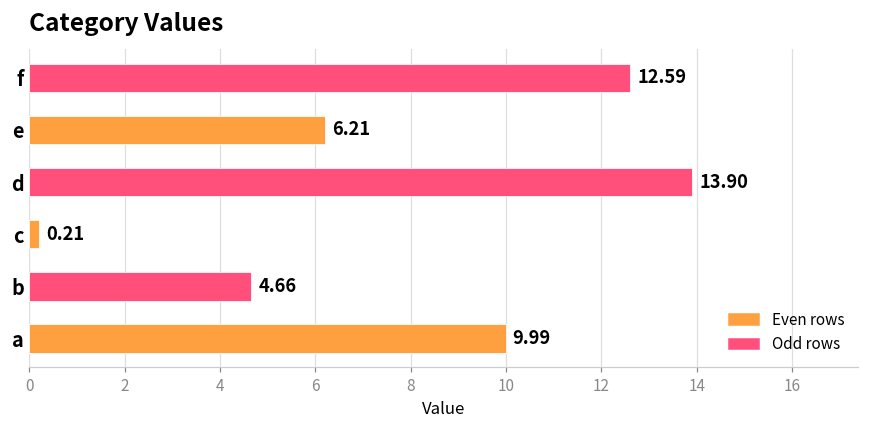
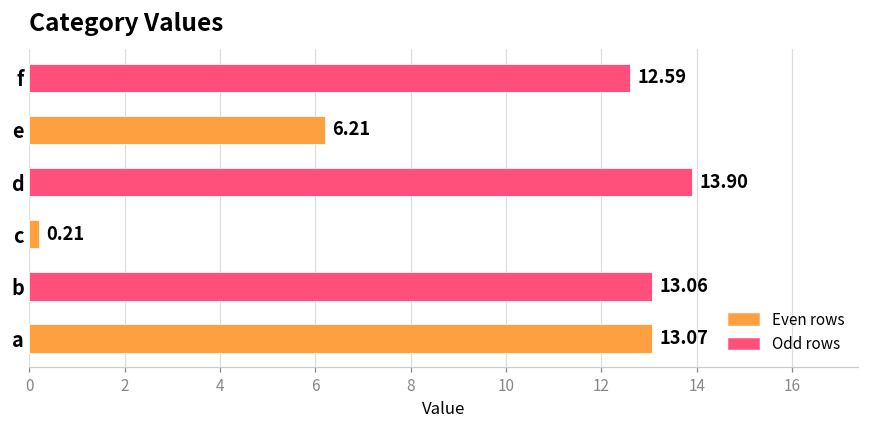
  {
    "f": 12.59,
    "e": 6.21,
    "d": 13.90,
    "c": 0.21,
-   "b": 4.66,
-   "a": 9.99
+   "b": 13.06,
+   "a": 13.07
  }
